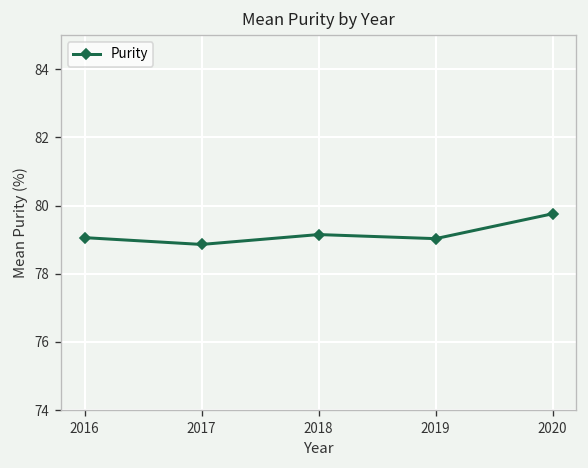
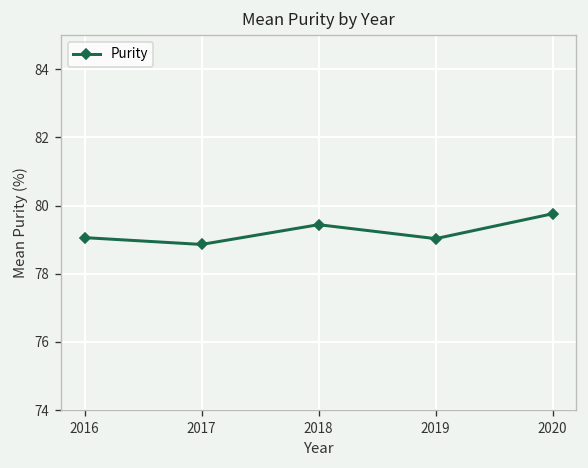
  {
    "2016": 79.1,
    "2017": 78.9,
-   "2018": 79.2,
+   "2018": 79.4,
    "2019": 79.0,
    "2020": 79.8
  }
